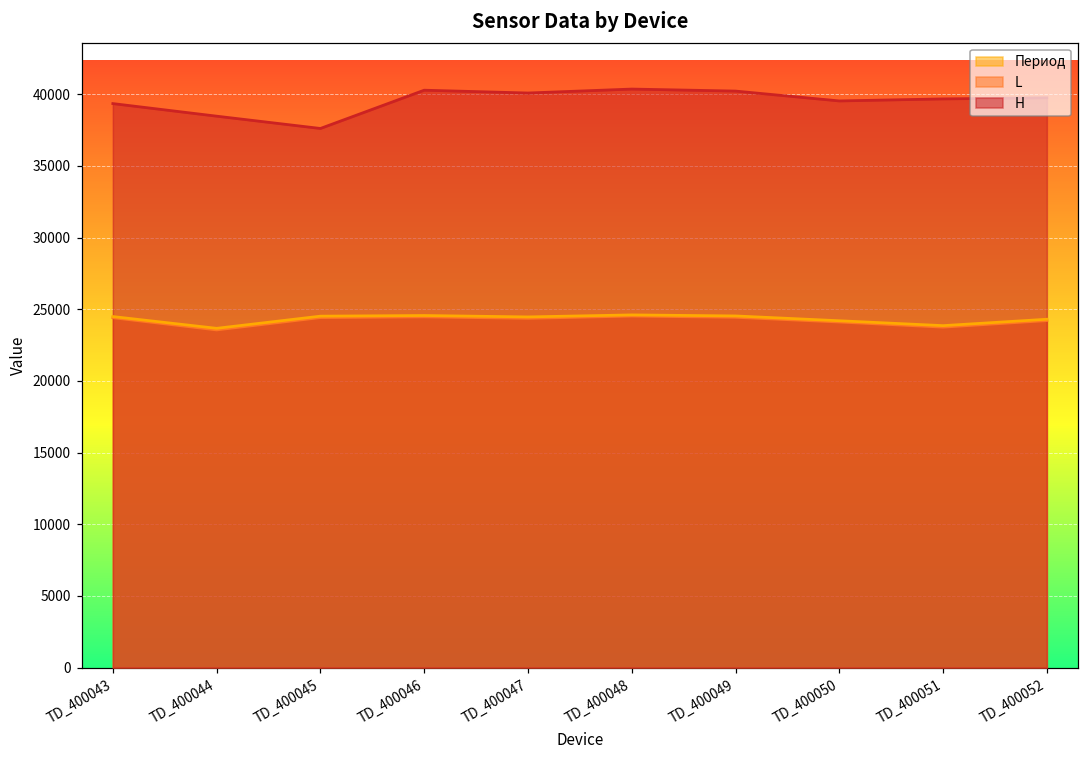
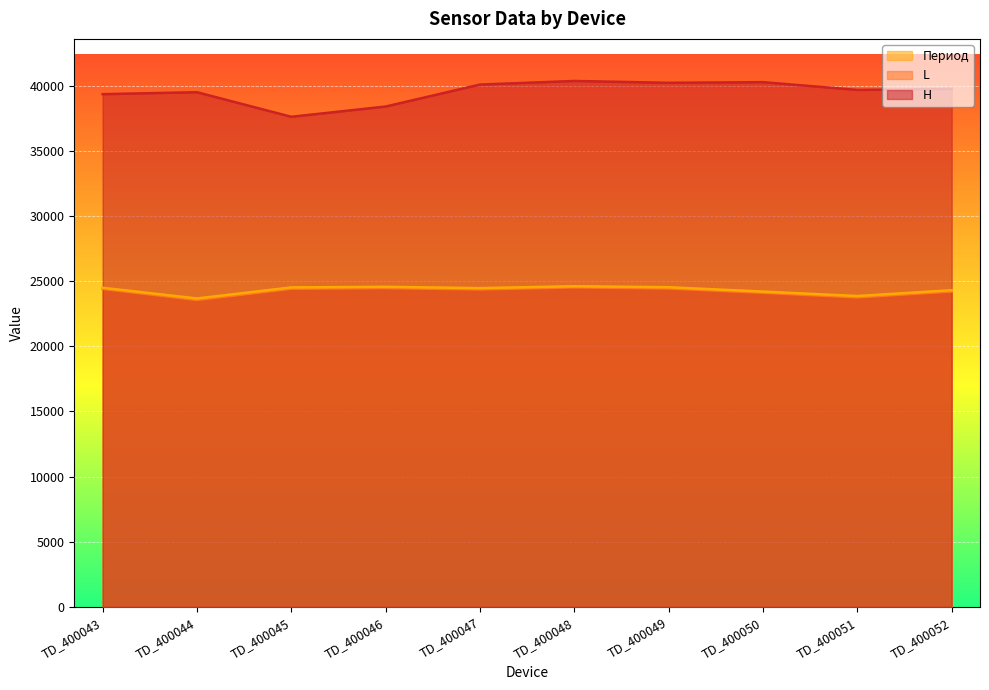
  {
    "H": {
      "TD_400043": 39400,
-     "TD_400044": 38500,
+     "TD_400044": 39500,
      "TD_400045": 37600,
-     "TD_400046": 40300,
+     "TD_400046": 38400,
      "TD_400047": 40100,
      "TD_400048": 40400,
      "TD_400049": 40200,
-     "TD_400050": 39500,
+     "TD_400050": 40300,
      "TD_400051": 39700
    }
  }
